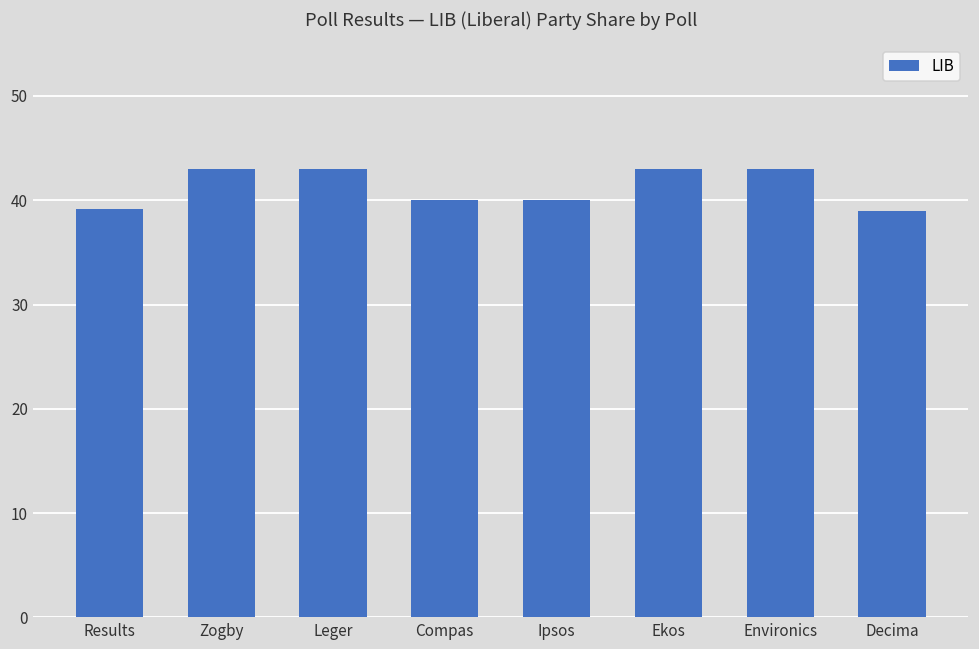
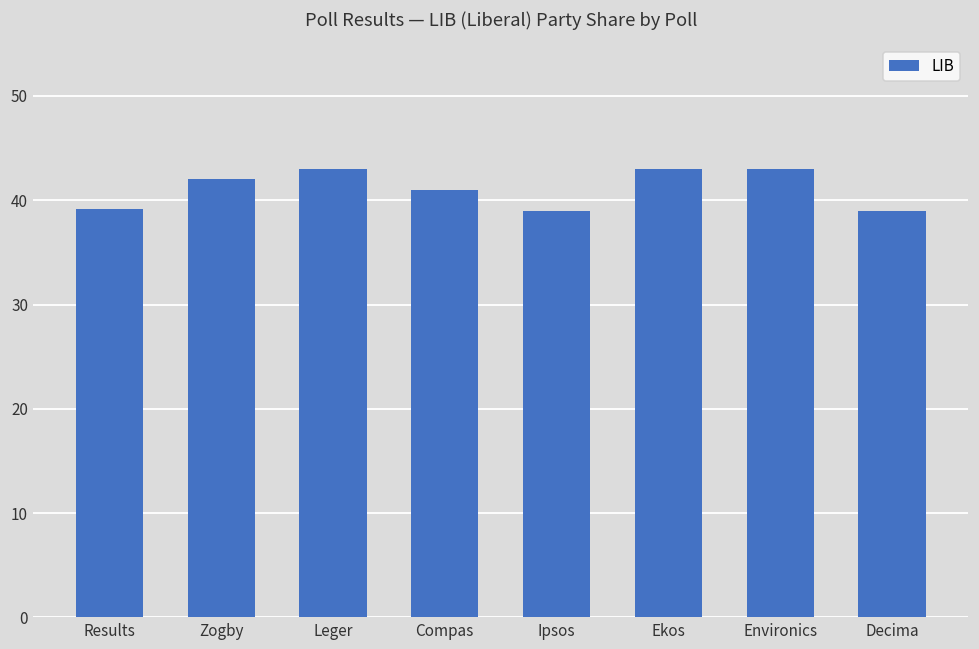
  {
    "Results": 39,
-   "Zogby": 43,
+   "Zogby": 42,
    "Leger": 43,
-   "Compas": 40,
-   "Ipsos": 40,
+   "Compas": 41,
+   "Ipsos": 39,
    "Ekos": 43,
    "Environics": 43,
    "Decima": 39
  }
